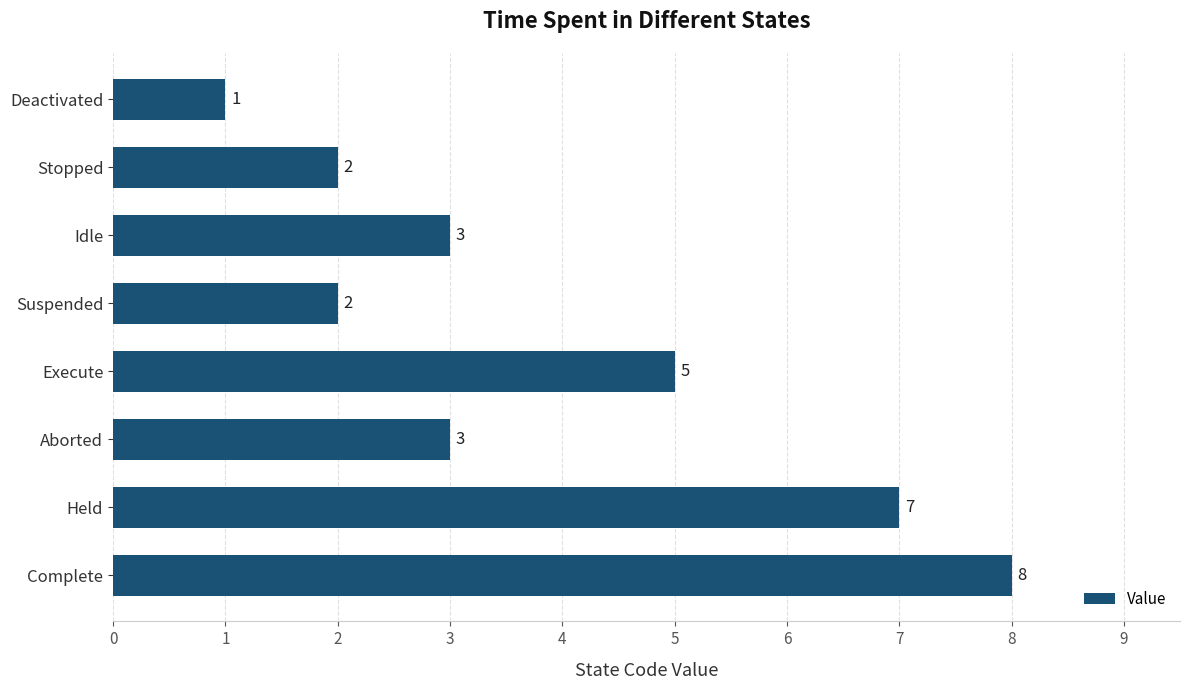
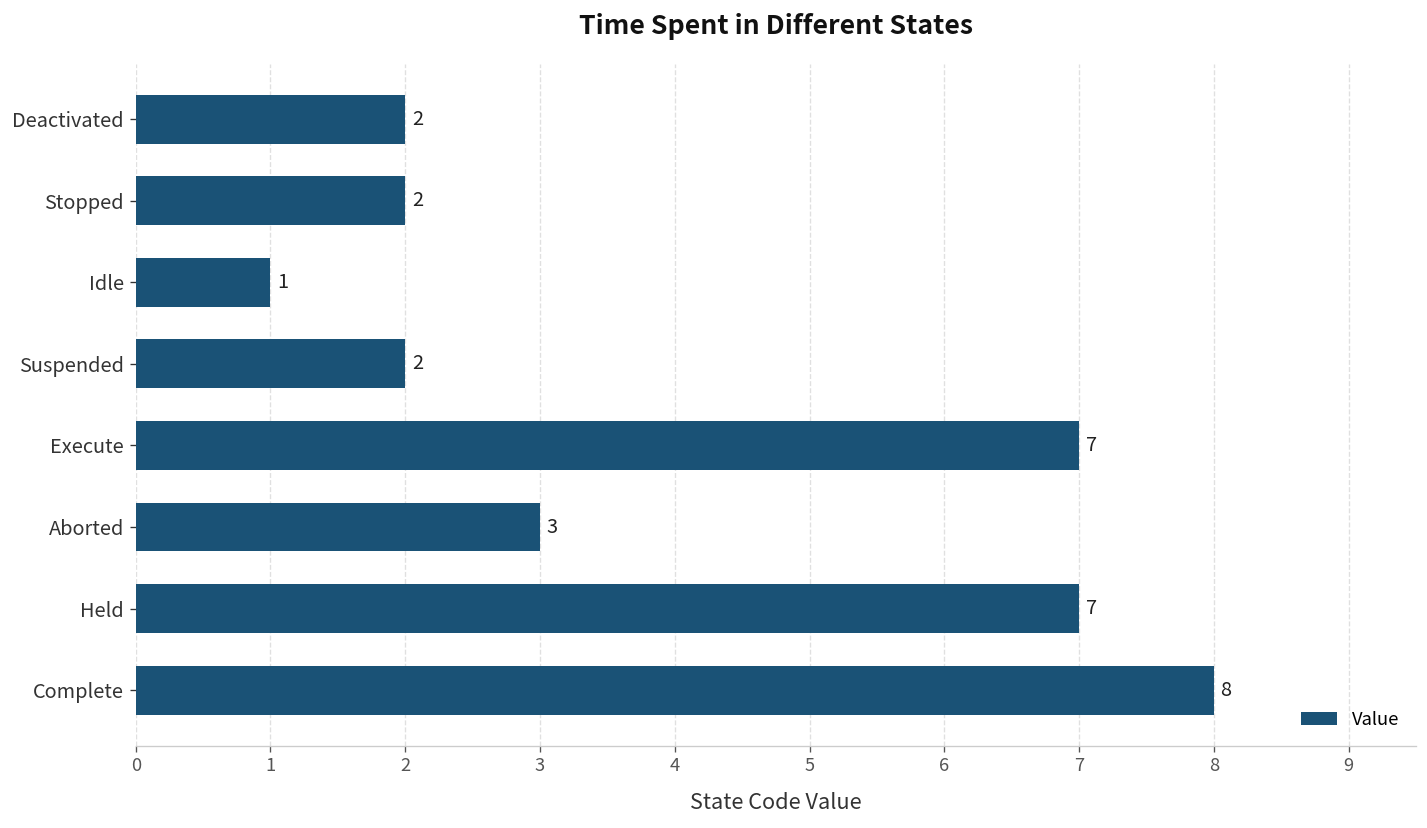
  {
-   "Deactivated": 1,
+   "Deactivated": 2,
    "Stopped": 2,
-   "Idle": 3,
+   "Idle": 1,
    "Suspended": 2,
-   "Execute": 5,
+   "Execute": 7,
    "Aborted": 3,
    "Held": 7,
    "Complete": 8
  }
